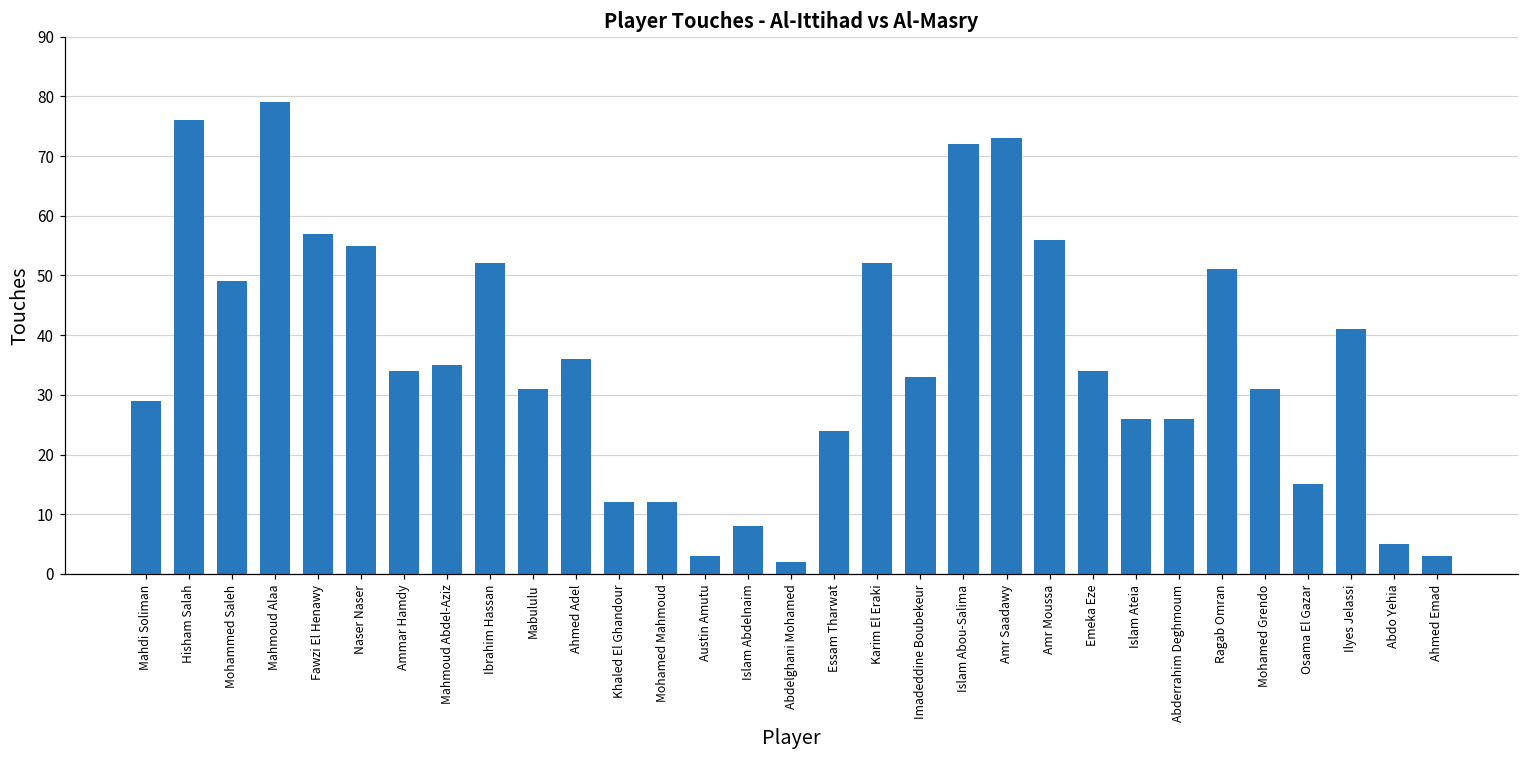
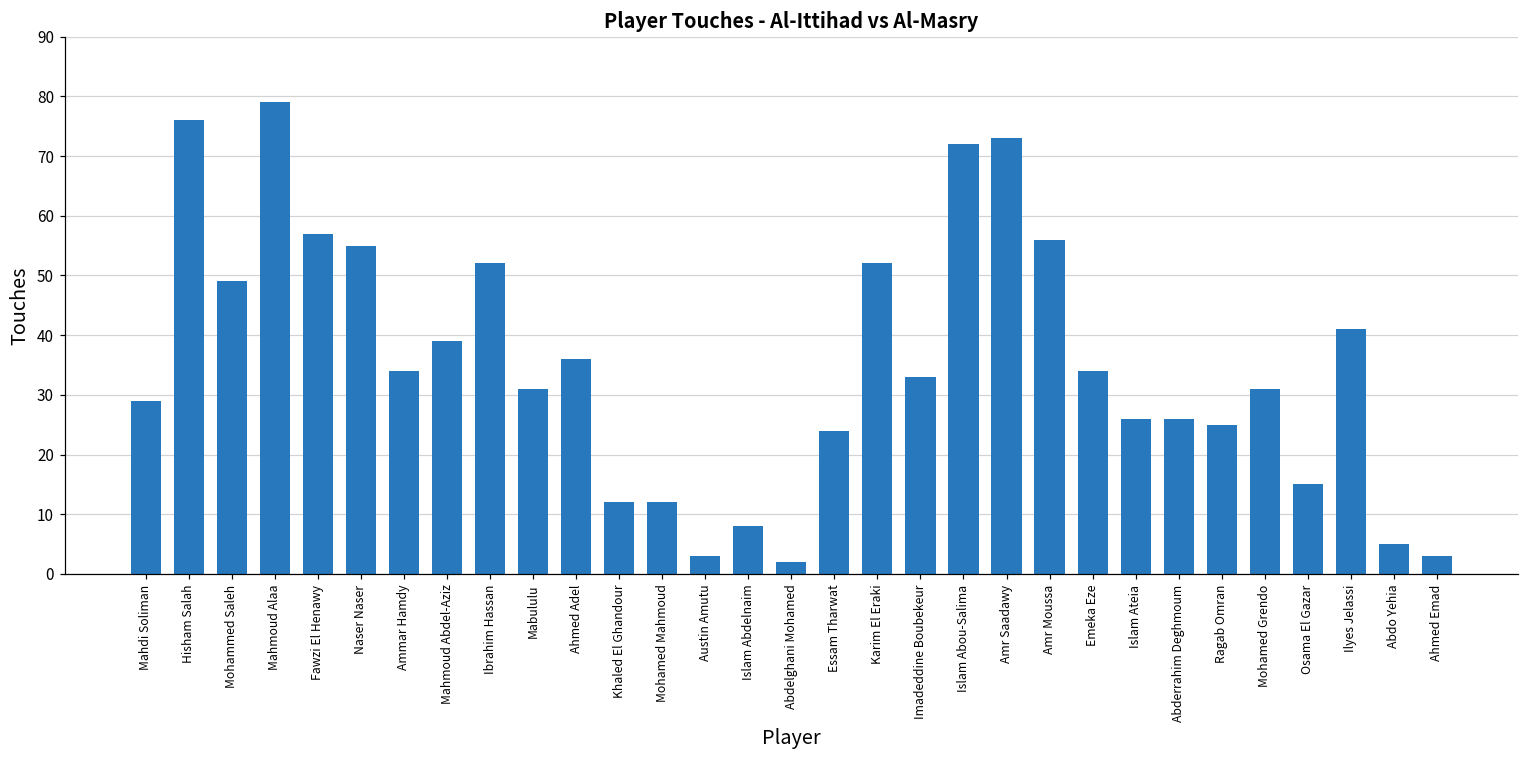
  {
    "Mahdi Soliman": 29,
    "Hisham Salah": 76,
    "Mohammed Saleh": 49,
    "Mahmoud Alaa": 79,
    "Fawzi El Henawy": 57,
    "Naser Naser": 55,
    "Ammar Hamdy": 34,
-   "Mahmoud Abdel-Aziz": 35,
+   "Mahmoud Abdel-Aziz": 39,
    "Ibrahim Hassan": 52,
    "Mabululu": 31,
    "Ahmed Adel": 36,
    "Khaled El Ghandour": 12,
    "Mohamed Mahmoud": 12,
    "Austin Amutu": 3,
    "Islam Abdelnaim": 8,
    "Abdelghani Mohamed": 2,
    "Essam Tharwat": 24,
    "Karim El Eraki": 52,
    "Imadeddine Boubekeur": 33,
    "Islam Abou-Salima": 72,
    "Amr Saadawy": 73,
    "Amr Moussa": 56,
    "Emeka Eze": 34,
    "Islam Ateia": 26,
    "Abderrahim Deghmoum": 26,
-   "Ragab Omran": 51,
+   "Ragab Omran": 25,
    "Mohamed Grendo": 31,
    "Osama El Gazar": 15,
    "Ilyes Jelassi": 41,
    "Abdo Yehia": 5,
    "Ahmed Emad": 3
  }
